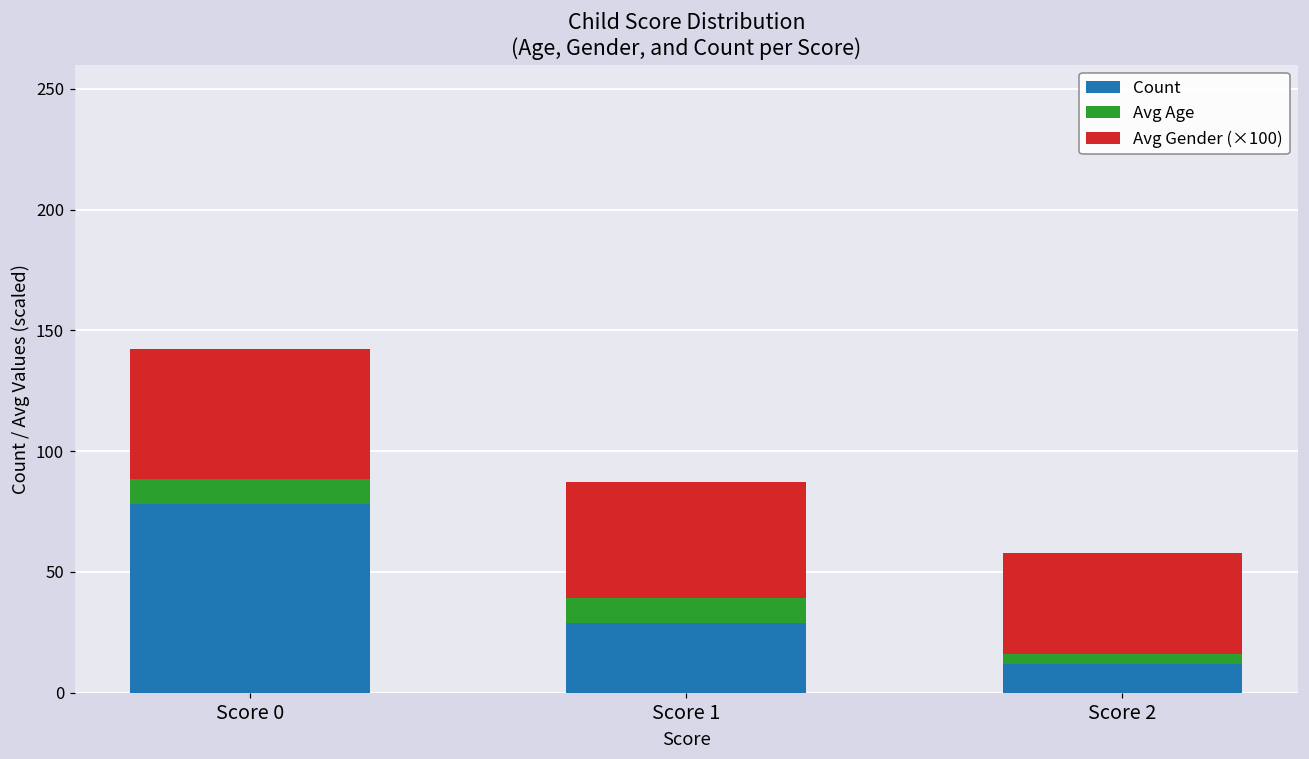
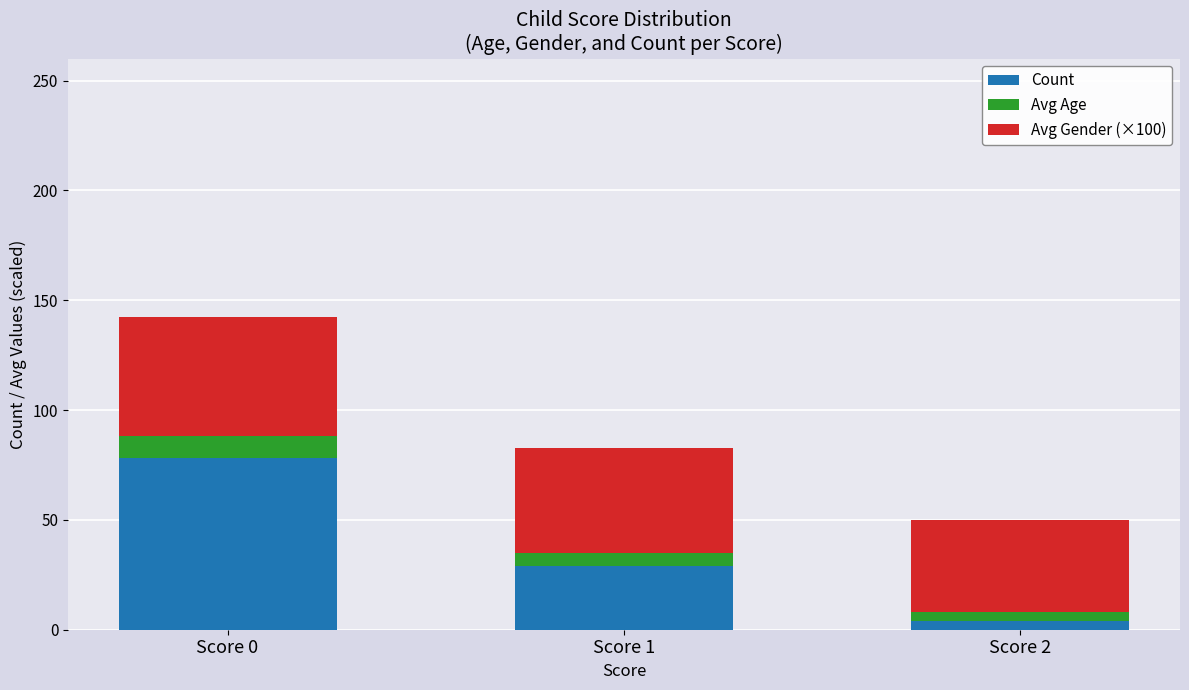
  {
    "Count": {
      "Score 0": 78,
      "Score 1": 29,
-     "Score 2": 12
+     "Score 2": 4
    },
    "Avg Age": {
      "Score 0": 10,
-     "Score 1": 10,
+     "Score 1": 6,
      "Score 2": 4
    },
    "Avg Gender (×100)": {
      "Score 0": 54,
      "Score 1": 48,
      "Score 2": 42
    }
  }
